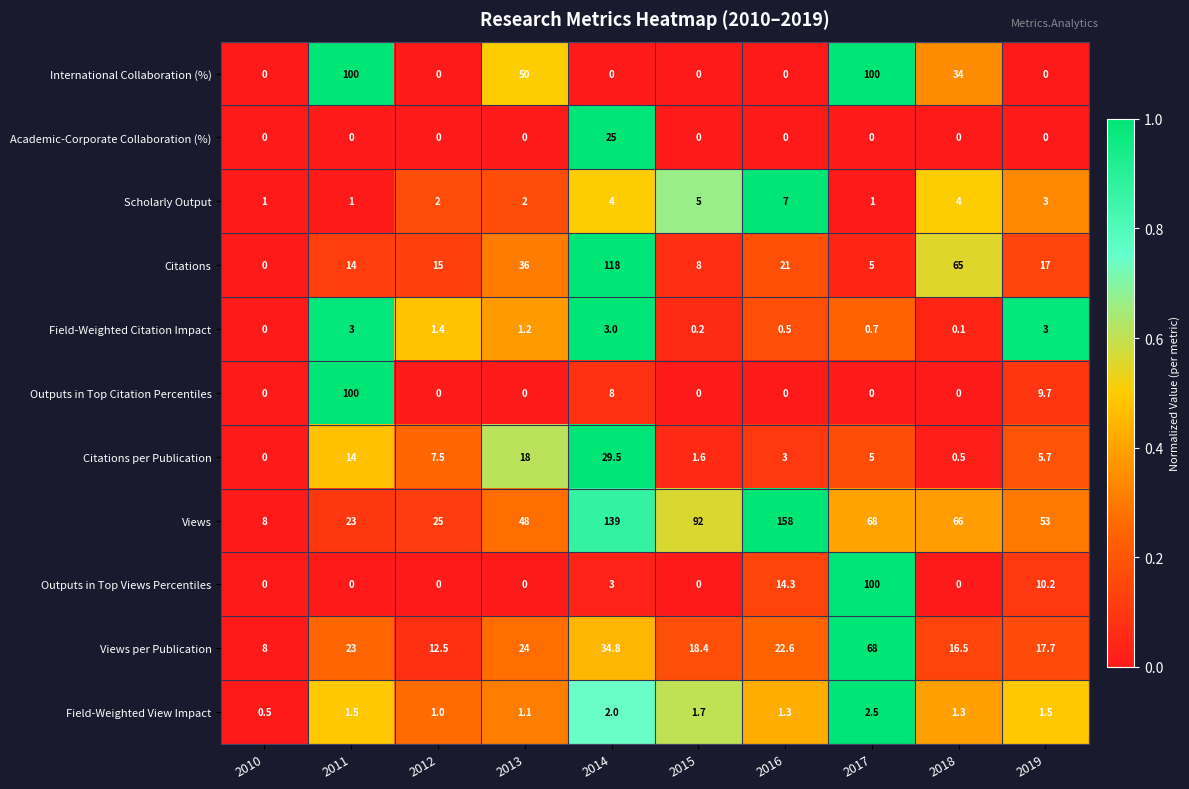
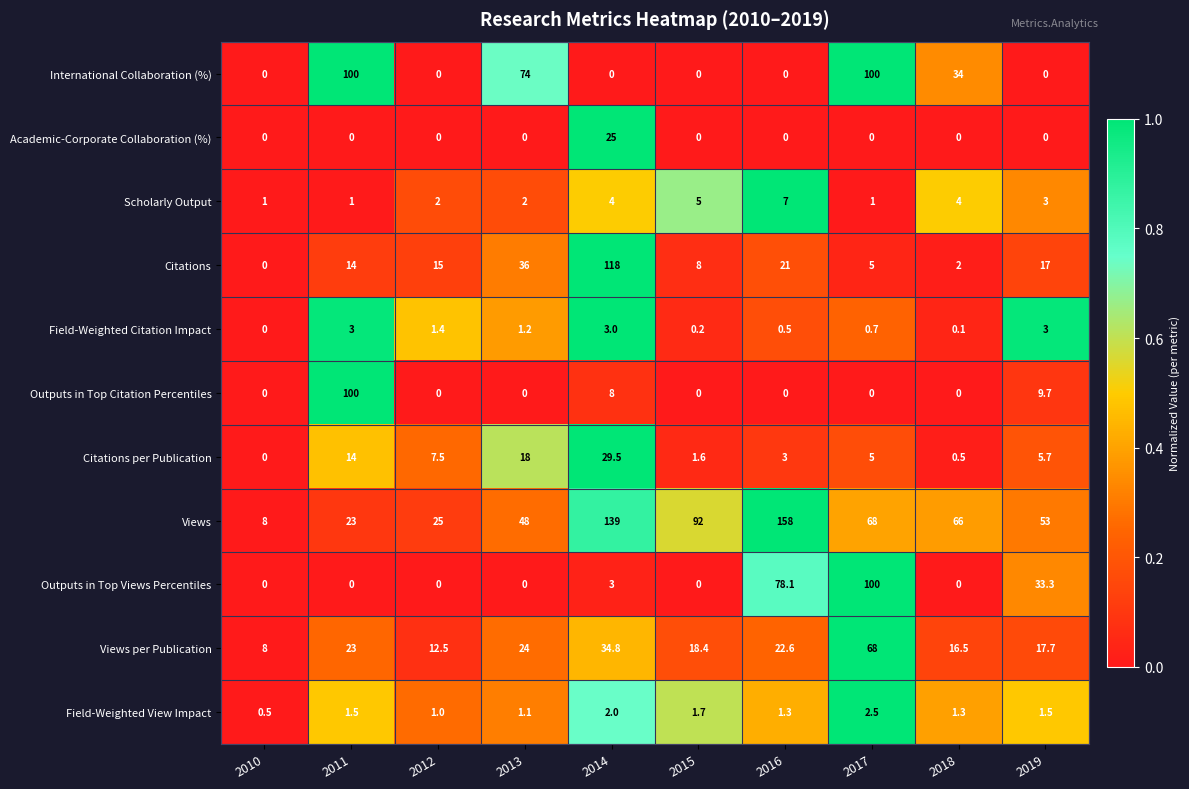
  {
    "International Collaboration (%)": {
      "2010": 0,
      "2011": 100,
      "2012": 0,
-     "2013": 50,
+     "2013": 74,
      "2014": 0,
      "2015": 0,
      "2016": 0,
      "2017": 100,
      "2018": 34,
      "2019": 0
    },
    "Academic-Corporate Collaboration (%)": {
      "2010": 0,
      "2011": 0,
      "2012": 0,
      "2013": 0,
      "2014": 25,
      "2015": 0,
      "2016": 0,
      "2017": 0,
      "2018": 0,
      "2019": 0
    },
    "Scholarly Output": {
      "2010": 1,
      "2011": 1,
      "2012": 2,
      "2013": 2,
      "2014": 4,
      "2015": 5,
      "2016": 7,
      "2017": 1,
      "2018": 4,
      "2019": 3
    },
    "Citations": {
      "2010": 0,
      "2011": 14,
      "2012": 15,
      "2013": 36,
      "2014": 118,
      "2015": 8,
      "2016": 21,
      "2017": 5,
-     "2018": 65,
+     "2018": 2,
      "2019": 17
    },
    "Field-Weighted Citation Impact": {
      "2010": 0,
      "2011": 3,
      "2012": 1.4,
      "2013": 1.2,
      "2014": 3.0,
      "2015": 0.2,
      "2016": 0.5,
      "2017": 0.7,
      "2018": 0.1,
      "2019": 3
    },
    "Outputs in Top Citation Percentiles": {
      "2010": 0,
      "2011": 100,
      "2012": 0,
      "2013": 0,
      "2014": 8,
      "2015": 0,
      "2016": 0,
      "2017": 0,
      "2018": 0,
      "2019": 9.7
    },
    "Citations per Publication": {
      "2010": 0,
      "2011": 14,
      "2012": 7.5,
      "2013": 18,
      "2014": 29.5,
      "2015": 1.6,
      "2016": 3,
      "2017": 5,
      "2018": 0.5,
      "2019": 5.7
    },
    "Views": {
      "2010": 8,
      "2011": 23,
      "2012": 25,
      "2013": 48,
      "2014": 139,
      "2015": 92,
      "2016": 158,
      "2017": 68,
      "2018": 66,
      "2019": 53
    },
    "Outputs in Top Views Percentiles": {
      "2010": 0,
      "2011": 0,
      "2012": 0,
      "2013": 0,
      "2014": 3,
      "2015": 0,
-     "2016": 14.3,
+     "2016": 78.1,
      "2017": 100,
      "2018": 0,
-     "2019": 10.2
+     "2019": 33.3
    },
    "Views per Publication": {
      "2010": 8,
      "2011": 23,
      "2012": 12.5,
      "2013": 24,
      "2014": 34.8,
      "2015": 18.4,
      "2016": 22.6,
      "2017": 68,
      "2018": 16.5,
      "2019": 17.7
    },
    "Field-Weighted View Impact": {
      "2010": 0.5,
      "2011": 1.5,
      "2012": 1.0,
      "2013": 1.1,
      "2014": 2.0,
      "2015": 1.7,
      "2016": 1.3,
      "2017": 2.5,
      "2018": 1.3,
      "2019": 1.5
    }
  }
